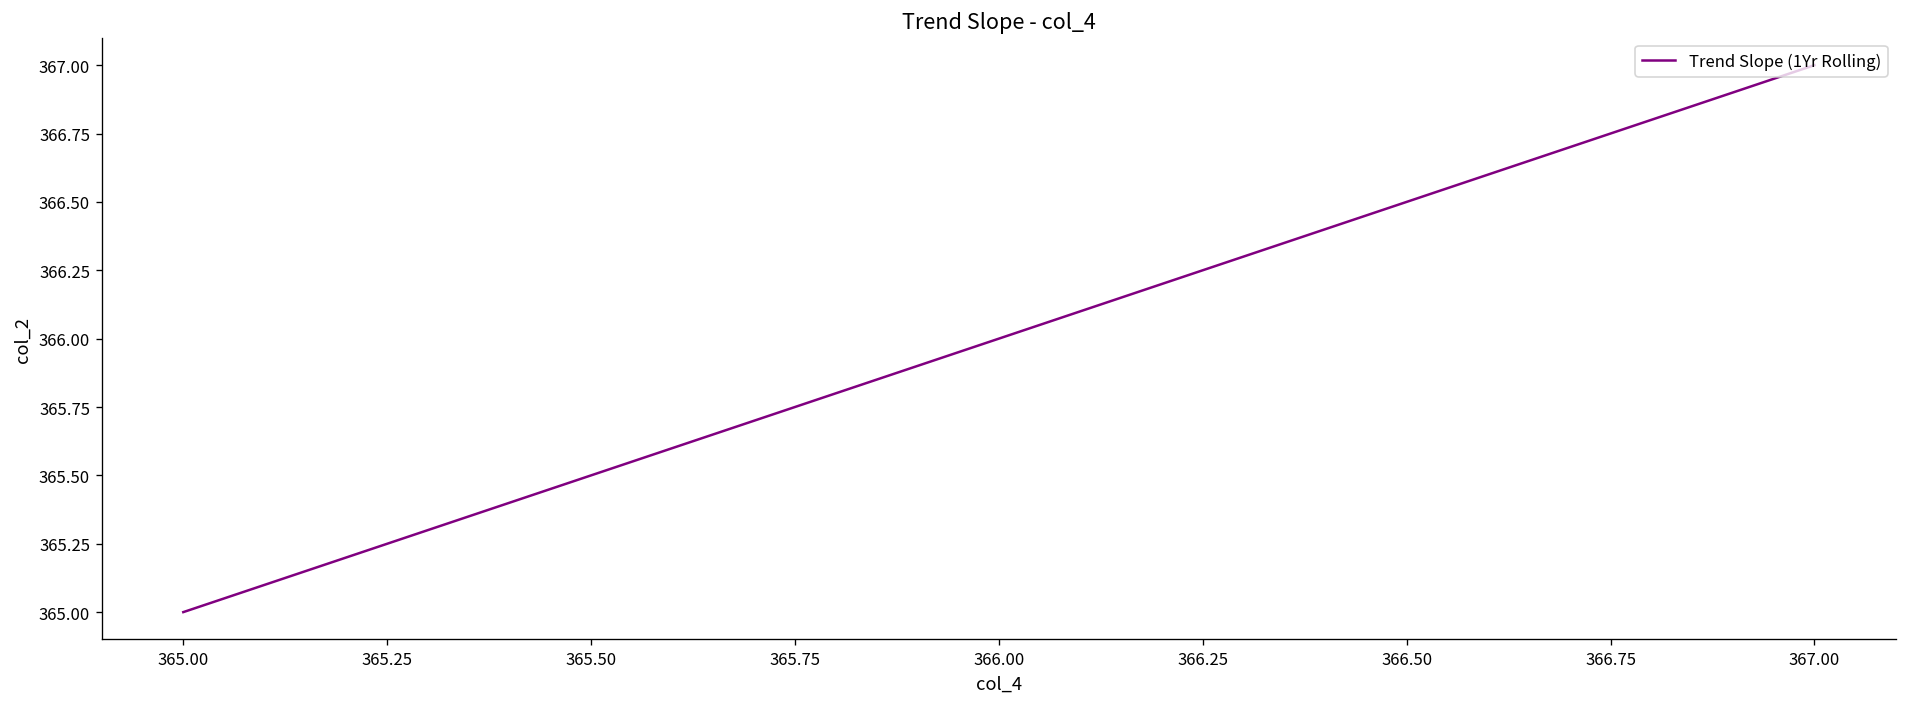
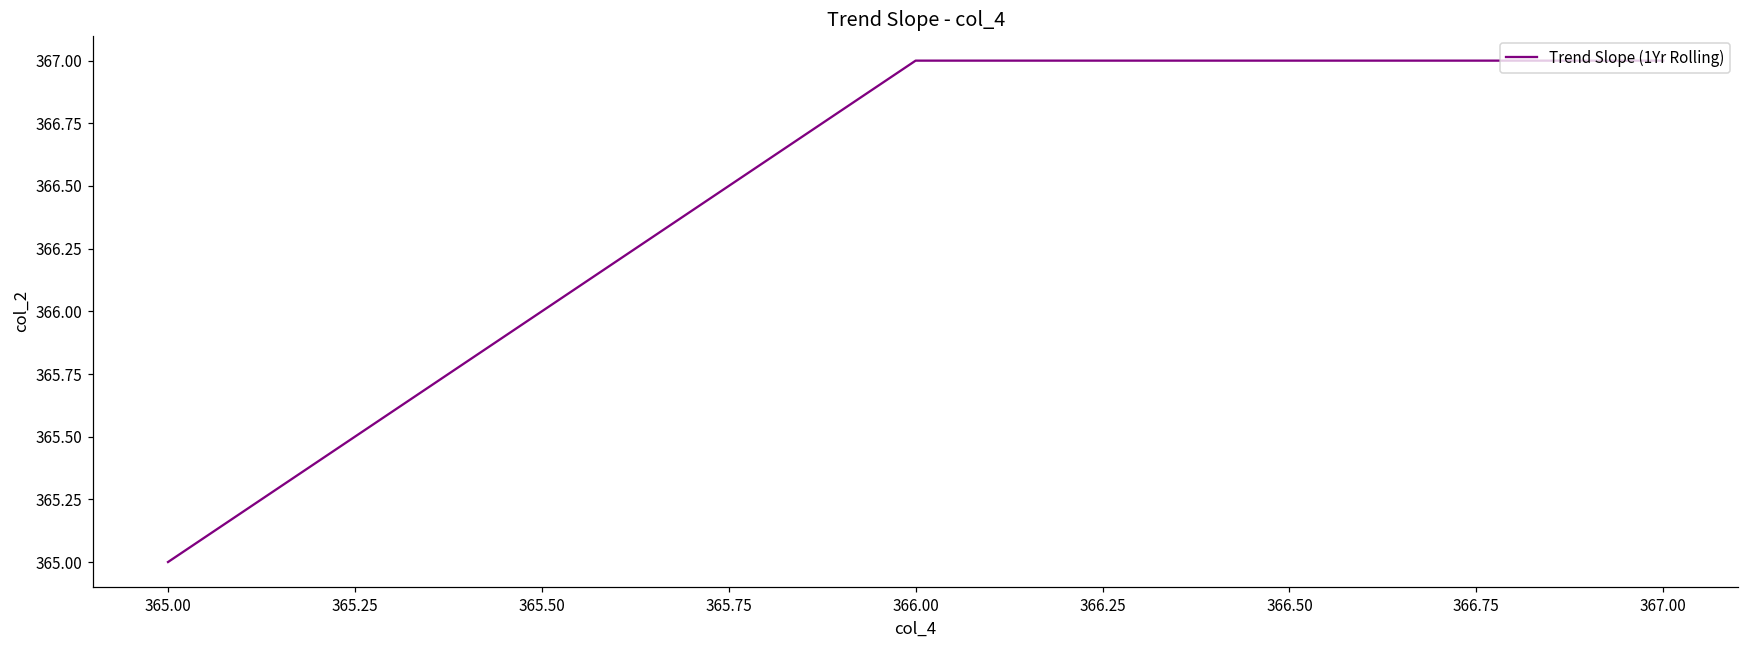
  {
    "365.00": 365,
-   "366.00": 366
+   "366.00": 367
  }
